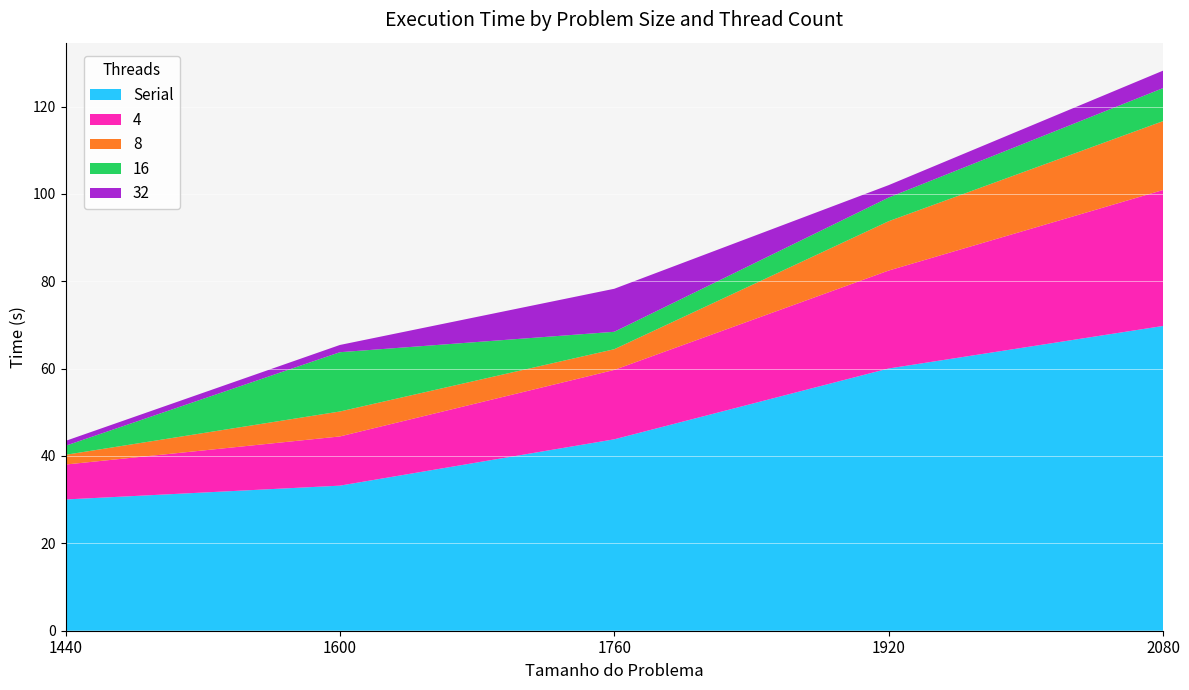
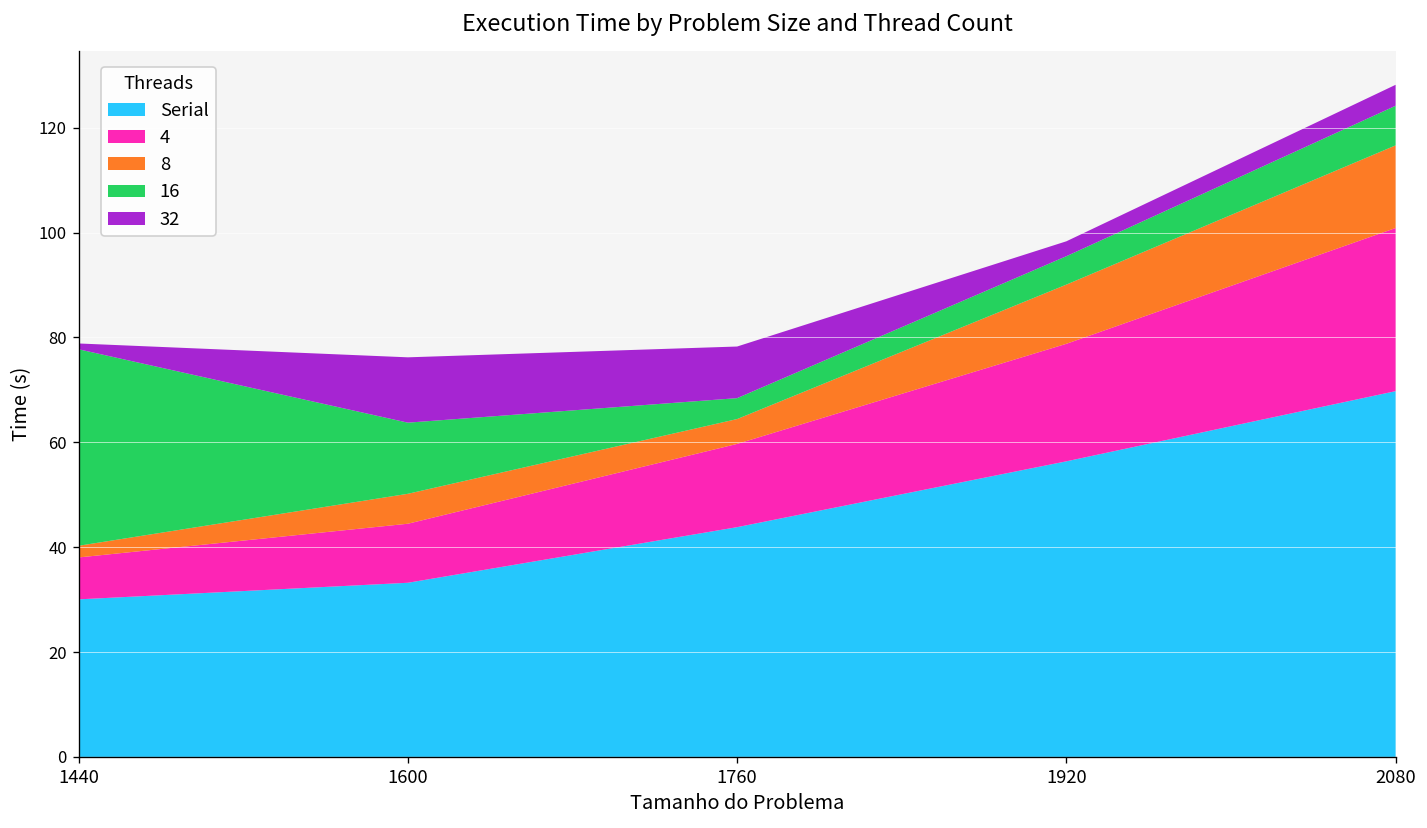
  {
    "Serial": {
      "1440": 30,
      "1600": 33,
      "1760": 44,
-     "1920": 60,
+     "1920": 56,
      "2080": 70
    },
    "4": {
      "1440": 8,
      "1600": 11,
      "1760": 16,
      "1920": 22,
      "2080": 31
    },
    "8": {
      "1440": 2,
      "1600": 6,
      "1760": 5,
      "1920": 11,
      "2080": 16
    },
    "16": {
-     "1440": 2,
+     "1440": 37,
      "1600": 14,
      "1760": 4,
      "1920": 5,
      "2080": 8
    },
    "32": {
      "1440": 1,
-     "1600": 2,
+     "1600": 12,
      "1760": 10,
      "1920": 3,
      "2080": 4
    }
  }
